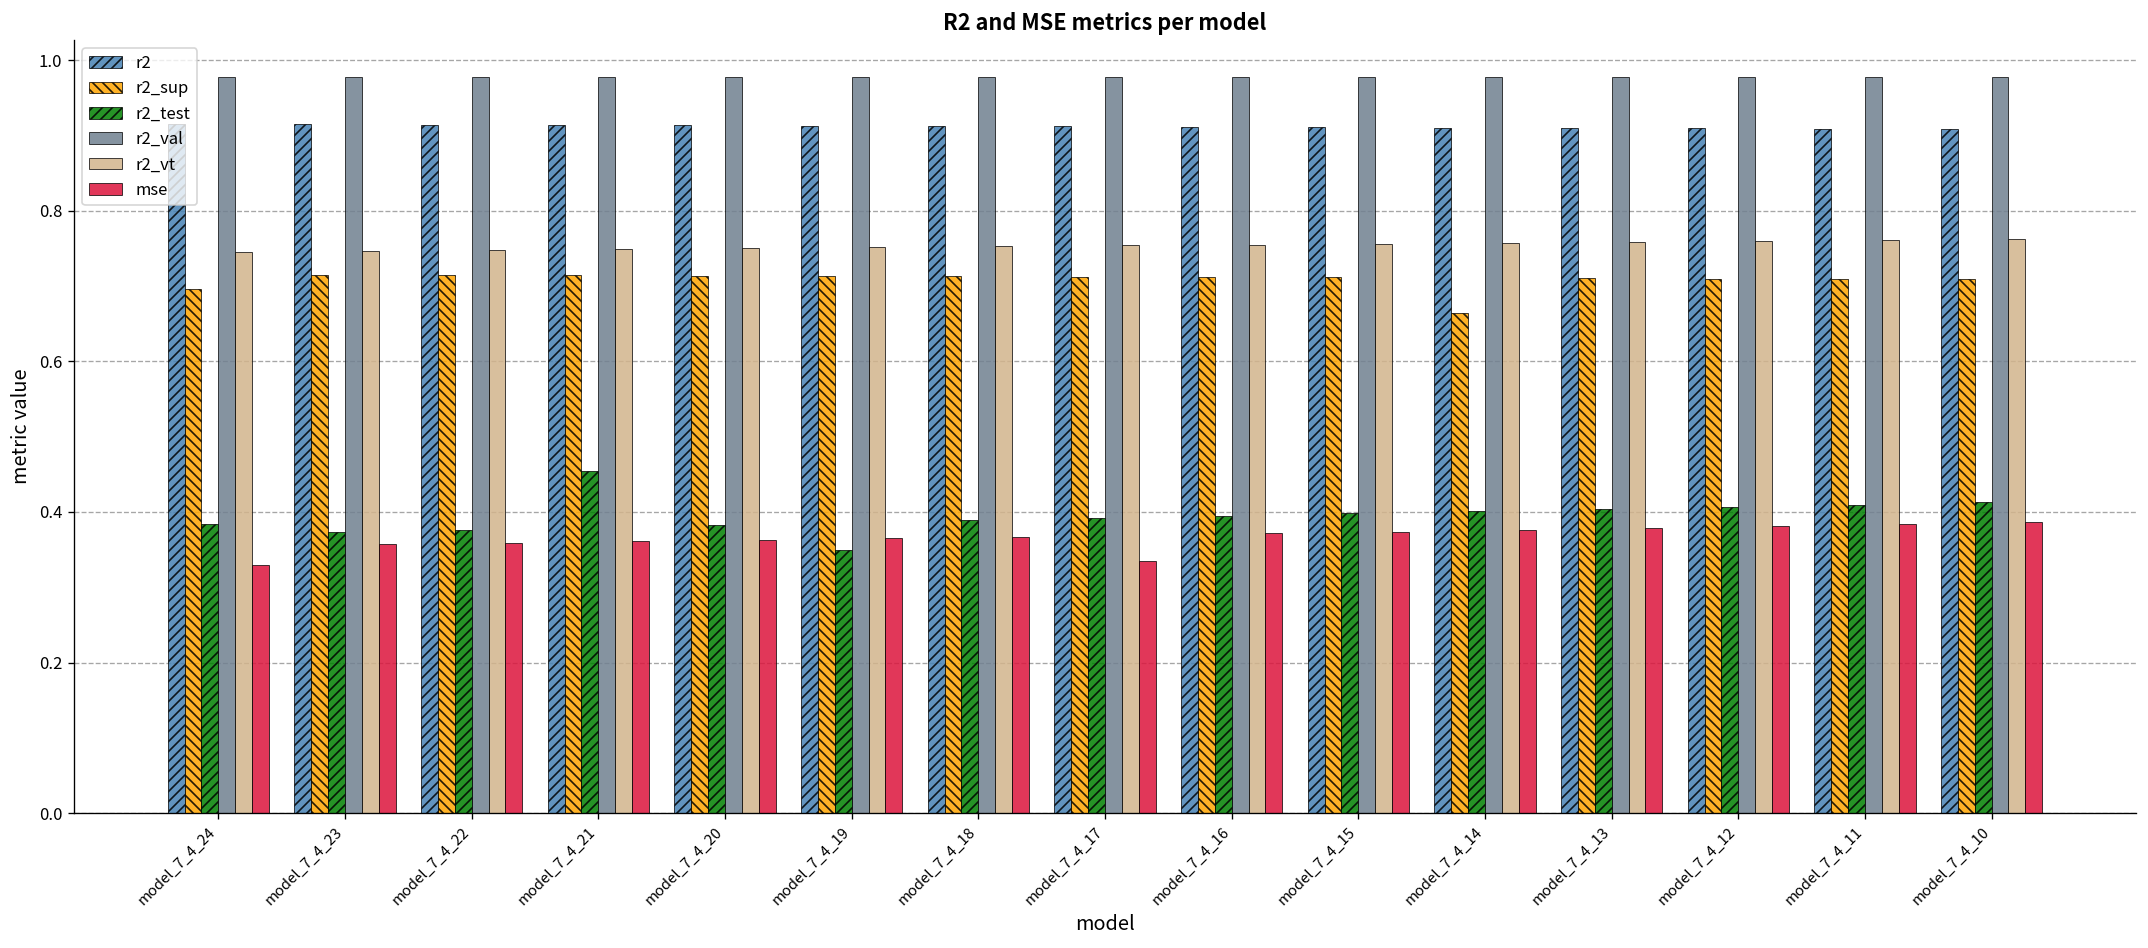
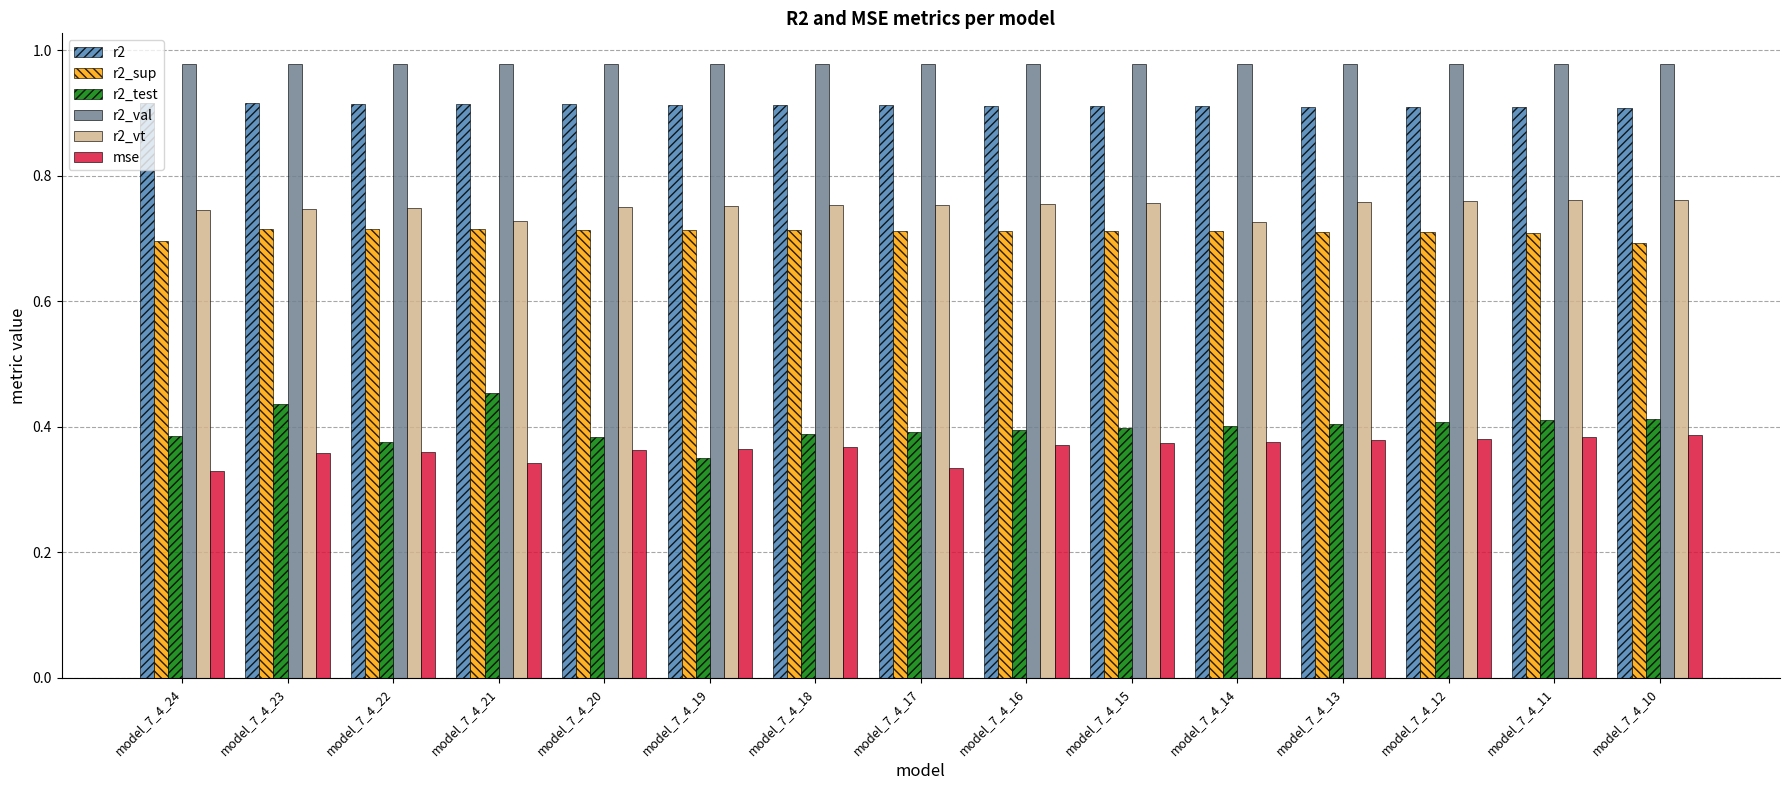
  {
    "r2_sup": {
      "model_7_4_24": 0.70,
      "model_7_4_23": 0.72,
      "model_7_4_22": 0.71,
      "model_7_4_21": 0.71,
      "model_7_4_20": 0.71,
      "model_7_4_19": 0.71,
      "model_7_4_18": 0.71,
      "model_7_4_17": 0.71,
      "model_7_4_16": 0.71,
      "model_7_4_15": 0.71,
-     "model_7_4_14": 0.66,
+     "model_7_4_14": 0.71,
      "model_7_4_13": 0.71,
      "model_7_4_12": 0.71,
      "model_7_4_11": 0.71,
-     "model_7_4_10": 0.71
+     "model_7_4_10": 0.69
    },
    "r2_test": {
      "model_7_4_24": 0.38,
-     "model_7_4_23": 0.37,
+     "model_7_4_23": 0.44,
      "model_7_4_22": 0.38,
      "model_7_4_21": 0.45,
      "model_7_4_20": 0.38,
      "model_7_4_19": 0.35,
      "model_7_4_18": 0.39,
      "model_7_4_17": 0.39,
      "model_7_4_16": 0.40,
      "model_7_4_15": 0.40,
      "model_7_4_14": 0.40,
      "model_7_4_13": 0.40,
      "model_7_4_12": 0.41,
      "model_7_4_11": 0.41,
      "model_7_4_10": 0.41
    },
    "r2_vt": {
      "model_7_4_24": 0.75,
      "model_7_4_23": 0.75,
      "model_7_4_22": 0.75,
-     "model_7_4_21": 0.75,
+     "model_7_4_21": 0.73,
      "model_7_4_20": 0.75,
      "model_7_4_19": 0.75,
      "model_7_4_18": 0.75,
      "model_7_4_17": 0.75,
      "model_7_4_16": 0.76,
      "model_7_4_15": 0.76,
-     "model_7_4_14": 0.76,
+     "model_7_4_14": 0.73,
      "model_7_4_13": 0.76,
      "model_7_4_12": 0.76,
      "model_7_4_11": 0.76,
      "model_7_4_10": 0.76
    },
    "mse": {
      "model_7_4_24": 0.33,
      "model_7_4_23": 0.36,
      "model_7_4_22": 0.36,
-     "model_7_4_21": 0.36,
+     "model_7_4_21": 0.34,
      "model_7_4_20": 0.36,
      "model_7_4_19": 0.37,
      "model_7_4_18": 0.37,
      "model_7_4_17": 0.33,
      "model_7_4_16": 0.37,
      "model_7_4_15": 0.37,
      "model_7_4_14": 0.38,
      "model_7_4_13": 0.38,
      "model_7_4_12": 0.38,
      "model_7_4_11": 0.38,
      "model_7_4_10": 0.39
    }
  }
